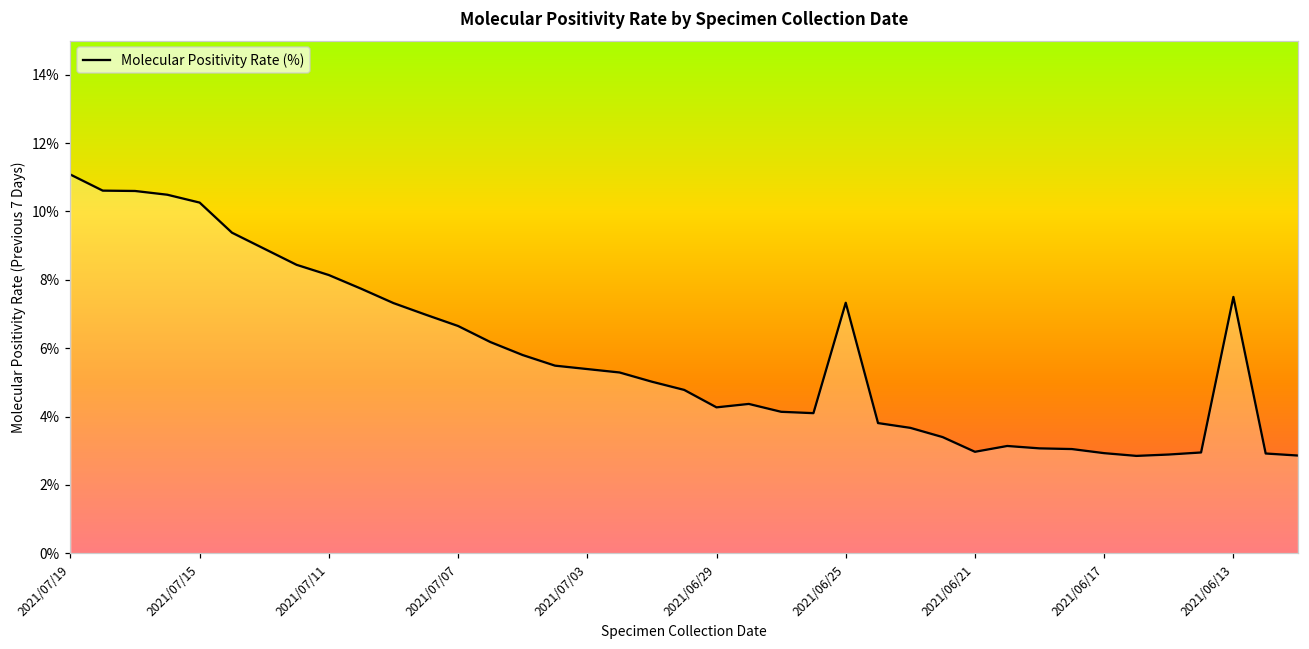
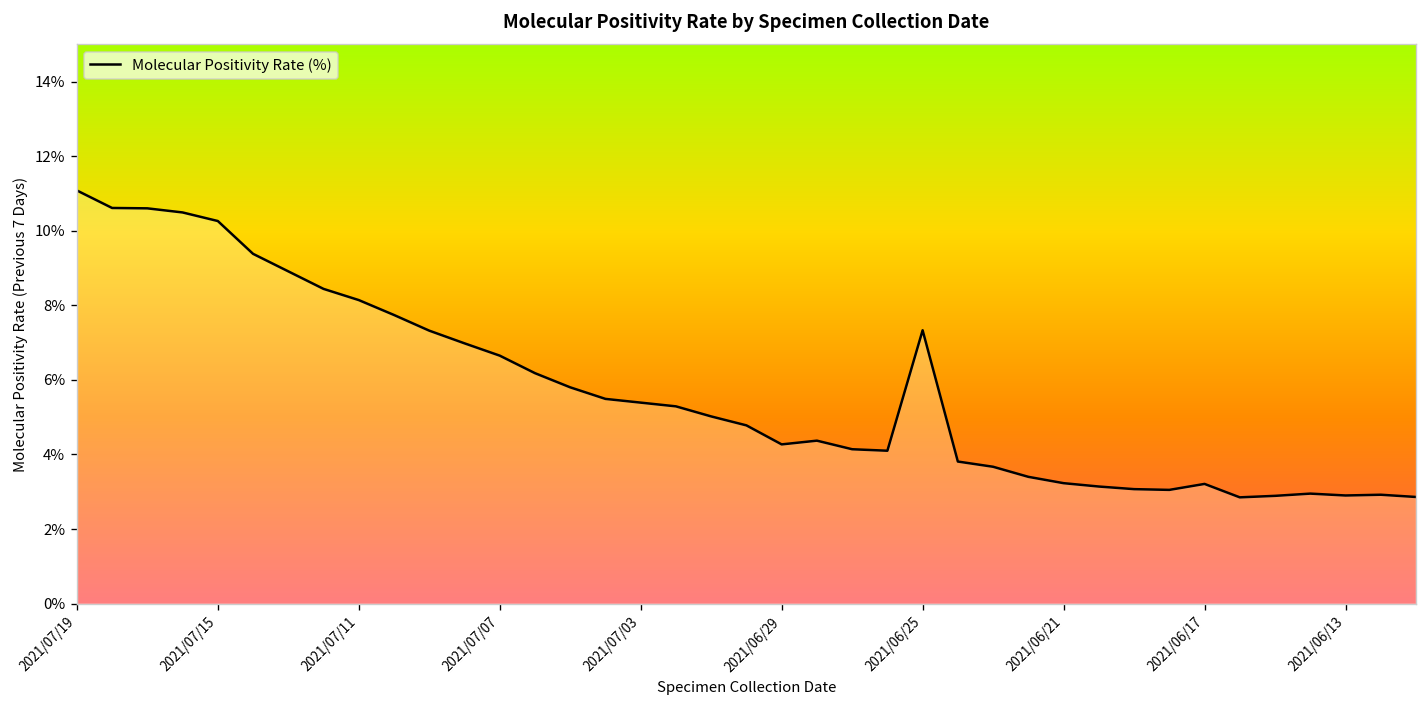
  {
    "2021/07/19": "11.1%",
    "2021/07/15": "10.3%",
    "2021/07/11": "8.1%",
    "2021/07/07": "6.7%",
    "2021/07/03": "5.4%",
    "2021/06/29": "4.3%",
    "2021/06/25": "7.3%",
-   "2021/06/21": "3.0%",
-   "2021/06/17": "2.9%",
-   "2021/06/13": "7.5%"
+   "2021/06/21": "3.2%",
+   "2021/06/17": "3.2%",
+   "2021/06/13": "2.9%"
  }
